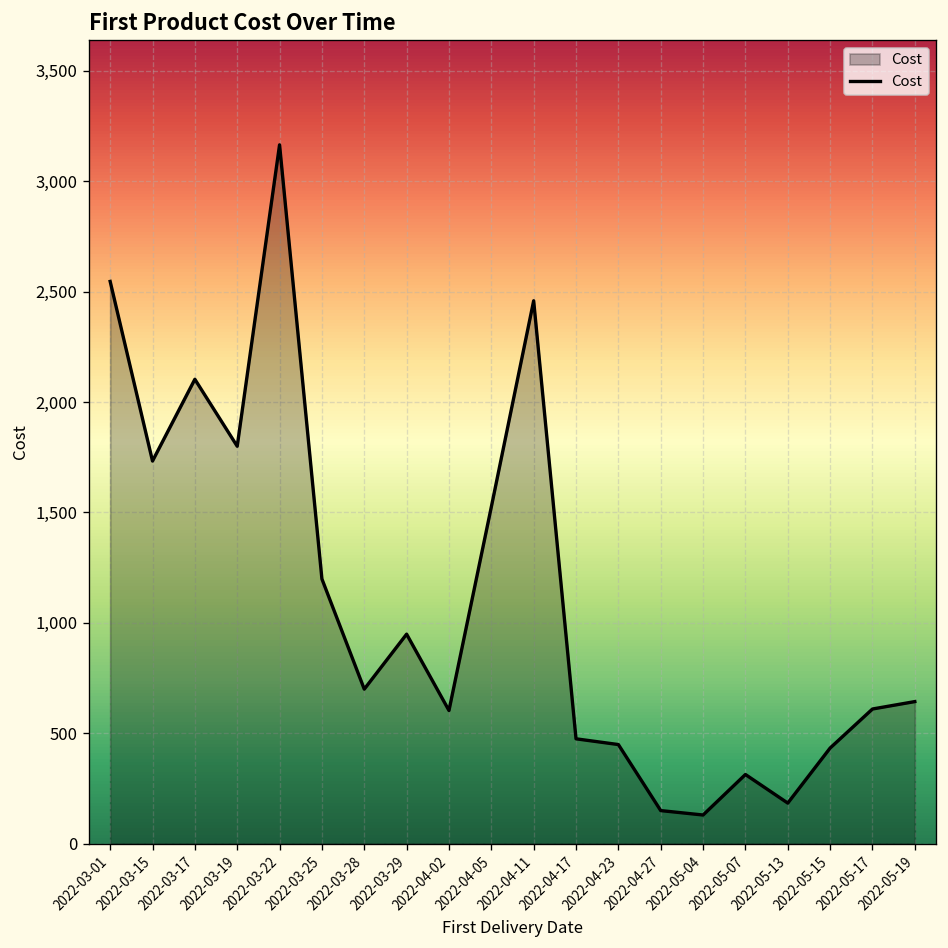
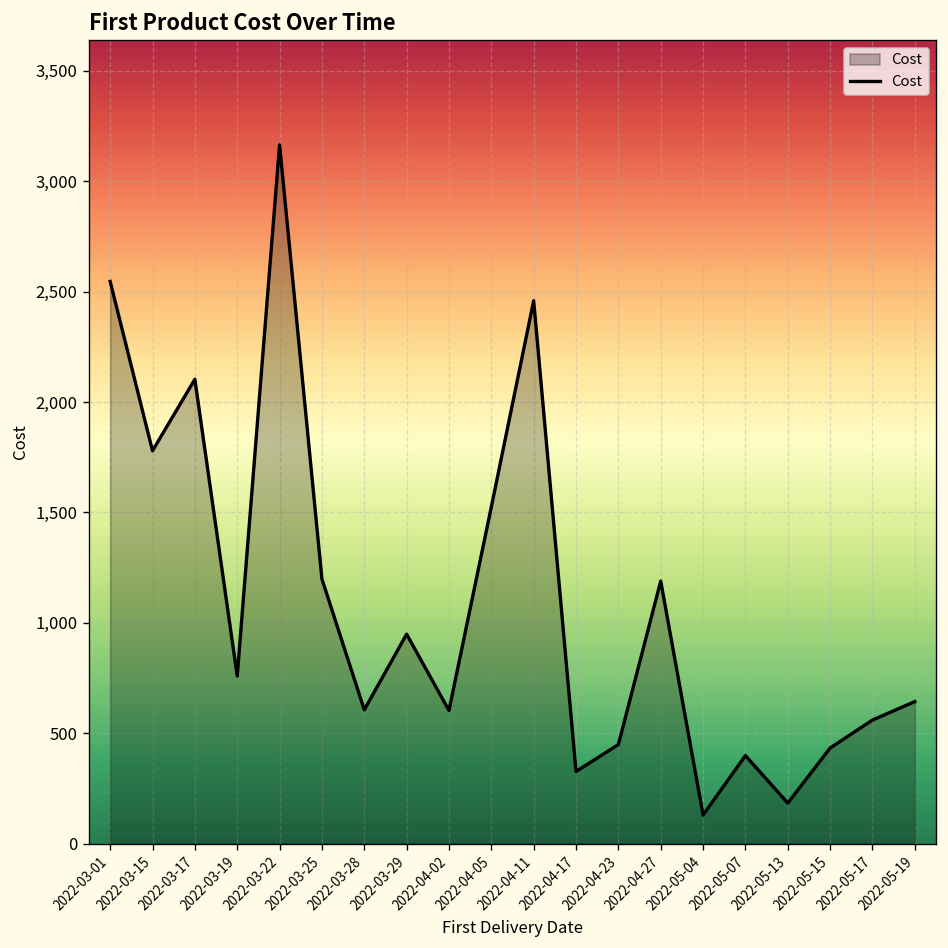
  {
    "2022-03-01": "2,550",
-   "2022-03-15": "1,730",
+   "2022-03-15": "1,780",
    "2022-03-17": "2,100",
-   "2022-03-19": "1,800",
+   "2022-03-19": "760",
    "2022-03-22": "3,160",
    "2022-03-25": "1,200",
-   "2022-03-28": "700",
+   "2022-03-28": "610",
    "2022-03-29": "950",
    "2022-04-02": "600",
    "2022-04-05": "1,530",
    "2022-04-11": "2,460",
-   "2022-04-17": "480",
+   "2022-04-17": "330",
    "2022-04-23": "450",
-   "2022-04-27": "150",
+   "2022-04-27": "1,190",
    "2022-05-04": "130",
-   "2022-05-07": "310",
+   "2022-05-07": "400",
    "2022-05-13": "180",
    "2022-05-15": "430",
-   "2022-05-17": "610",
+   "2022-05-17": "560",
    "2022-05-19": "640"
  }
